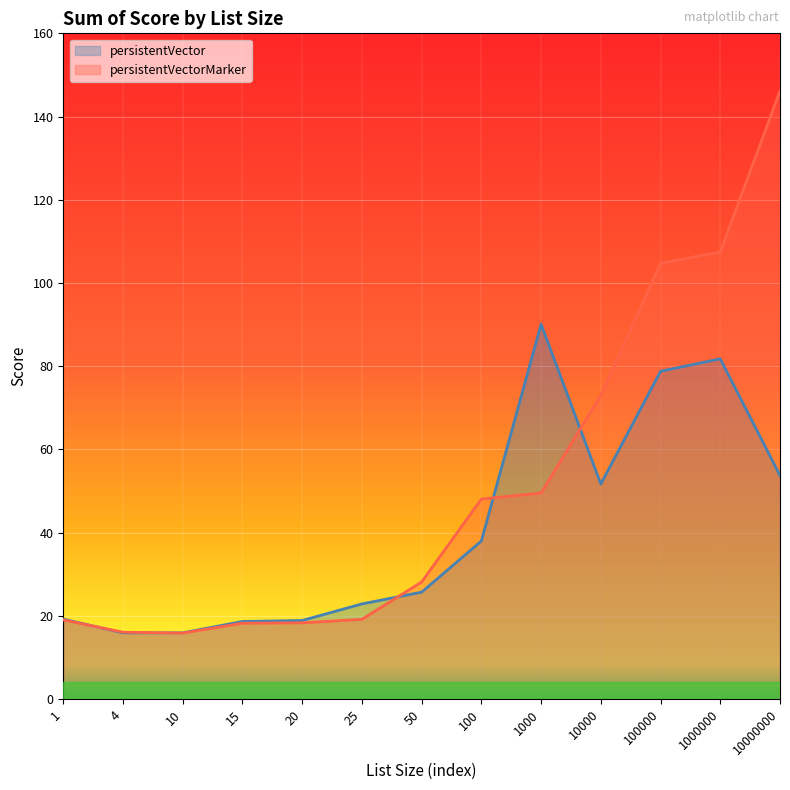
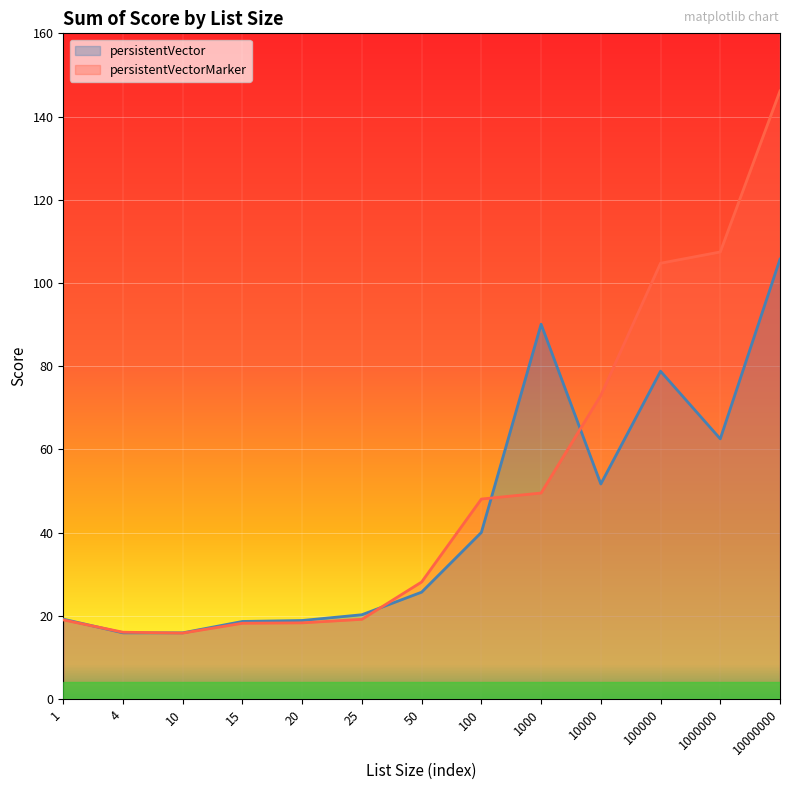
  {
    "persistentVector": {
-     "25": 23,
+     "25": 20,
      "50": 26,
-     "100": 38,
+     "100": 40,
      "1000": 90,
      "10000": 52,
      "100000": 79,
-     "1000000": 82,
-     "10000000": 54
+     "1000000": 63,
+     "10000000": 106
    },
    "persistentVectorMarker": {
      "25": 19,
      "50": 28,
      "100": 48,
      "1000": 49,
      "10000": 73,
      "100000": 105,
      "1000000": 107,
      "10000000": 146
    }
  }
